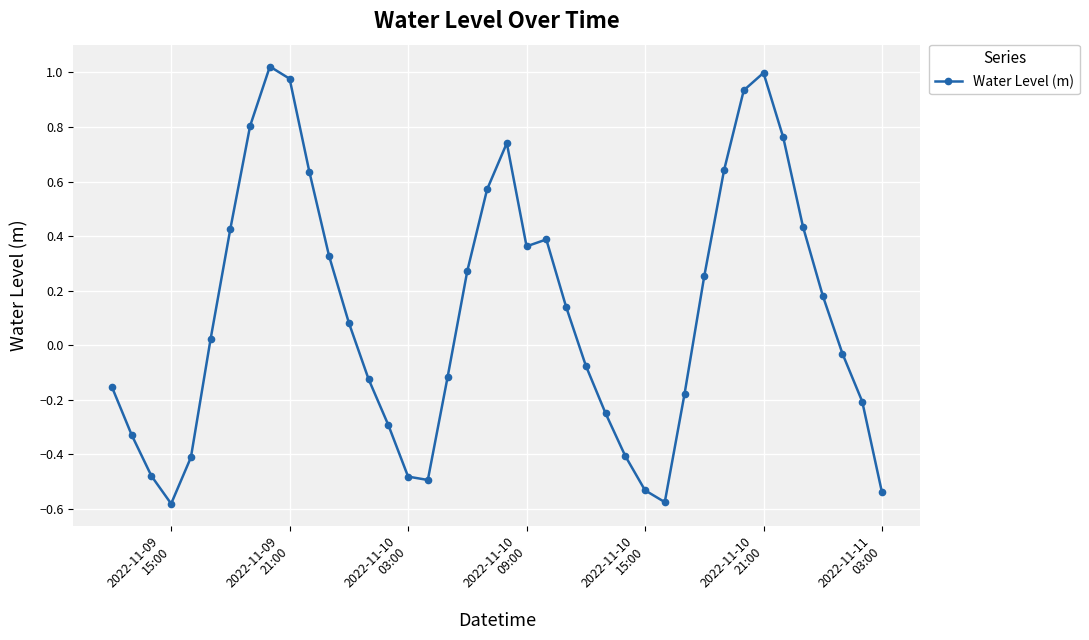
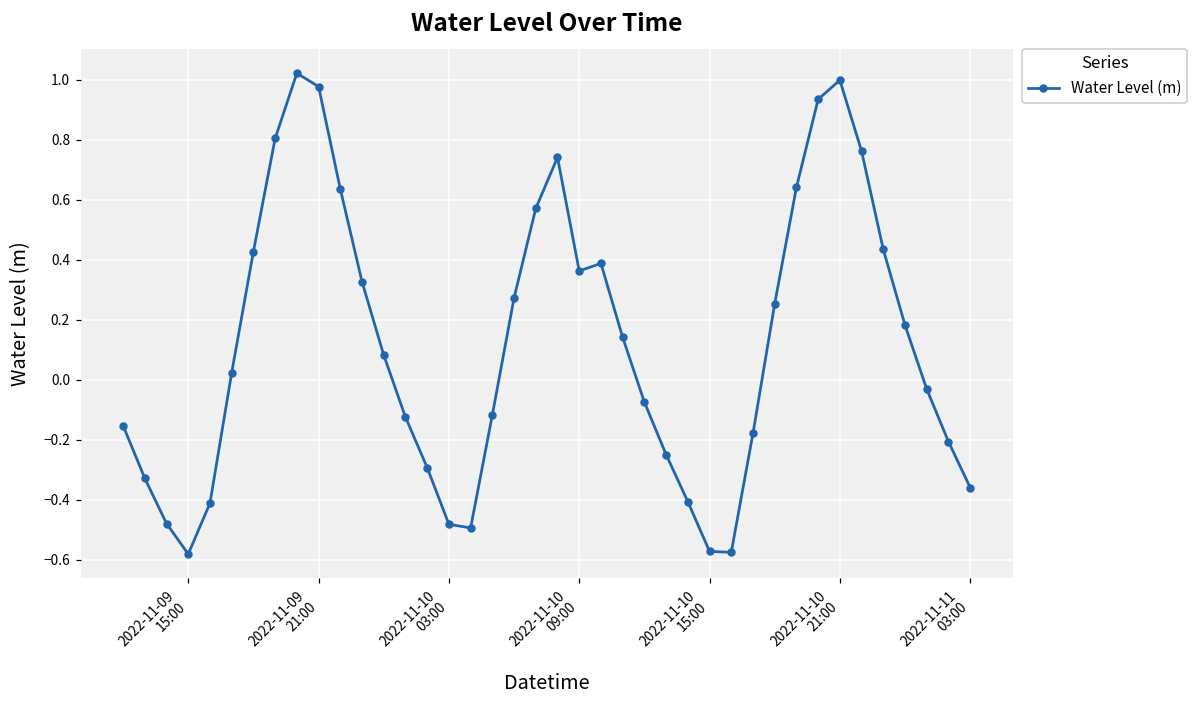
  {
    "2022-11-09 15:00": -0.58,
    "2022-11-09 21:00": 0.98,
    "2022-11-10 03:00": -0.48,
    "2022-11-10 09:00": 0.36,
-   "2022-11-10 15:00": -0.53,
+   "2022-11-10 15:00": -0.57,
    "2022-11-10 21:00": 1.00,
-   "2022-11-11 03:00": -0.54
+   "2022-11-11 03:00": -0.36
  }
